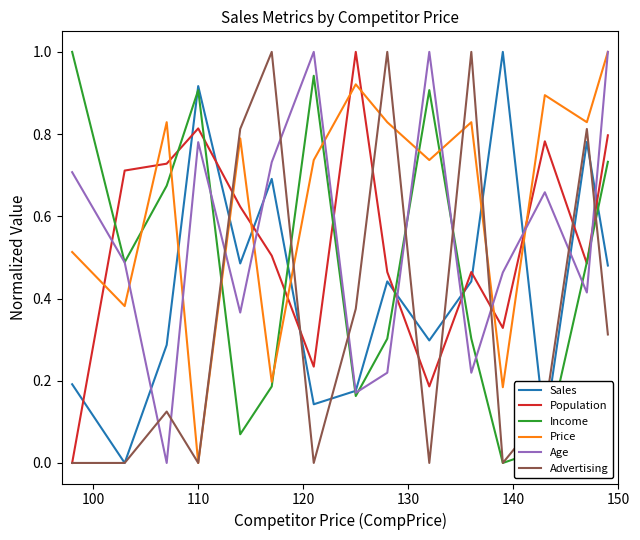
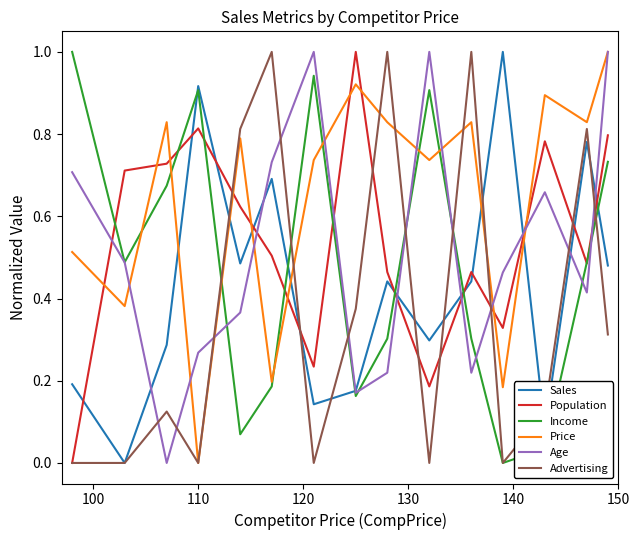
  {
    "Sales": {
      "110": 0.92
    },
    "Population": {
      "110": 0.81
    },
    "Income": {
      "110": 0.91
    },
    "Age": {
-     "110": 0.78
+     "110": 0.27
    }
  }
